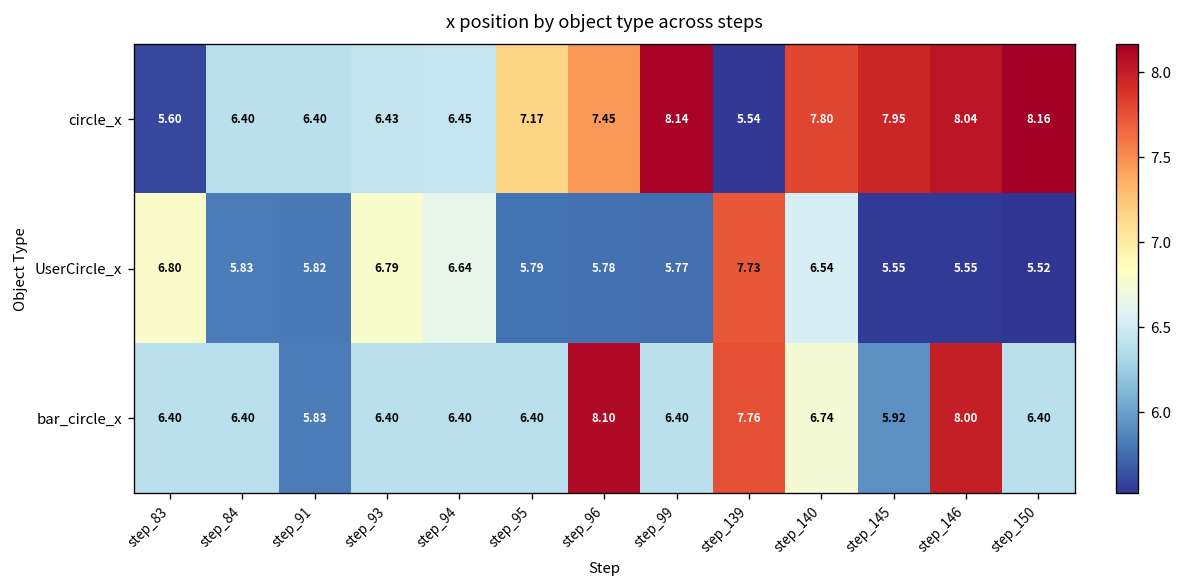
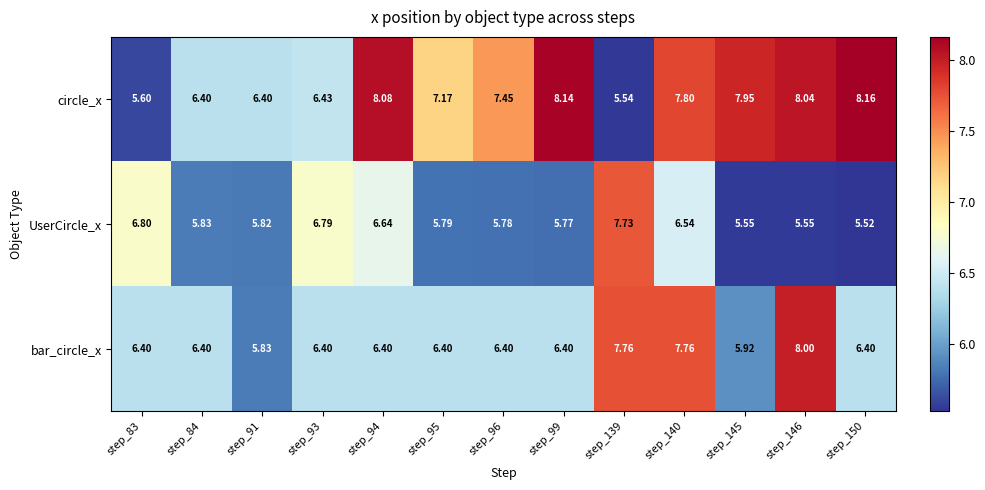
  {
    "circle_x": {
      "step_83": 5.60,
      "step_84": 6.40,
      "step_91": 6.40,
      "step_93": 6.43,
-     "step_94": 6.45,
+     "step_94": 8.08,
      "step_95": 7.17,
      "step_96": 7.45,
      "step_99": 8.14,
      "step_139": 5.54,
      "step_140": 7.80,
      "step_145": 7.95,
      "step_146": 8.04,
      "step_150": 8.16
    },
    "UserCircle_x": {
      "step_83": 6.80,
      "step_84": 5.83,
      "step_91": 5.82,
      "step_93": 6.79,
      "step_94": 6.64,
      "step_95": 5.79,
      "step_96": 5.78,
      "step_99": 5.77,
      "step_139": 7.73,
      "step_140": 6.54,
      "step_145": 5.55,
      "step_146": 5.55,
      "step_150": 5.52
    },
    "bar_circle_x": {
      "step_83": 6.40,
      "step_84": 6.40,
      "step_91": 5.83,
      "step_93": 6.40,
      "step_94": 6.40,
      "step_95": 6.40,
-     "step_96": 8.10,
+     "step_96": 6.40,
      "step_99": 6.40,
      "step_139": 7.76,
-     "step_140": 6.74,
+     "step_140": 7.76,
      "step_145": 5.92,
      "step_146": 8.00,
      "step_150": 6.40
    }
  }
